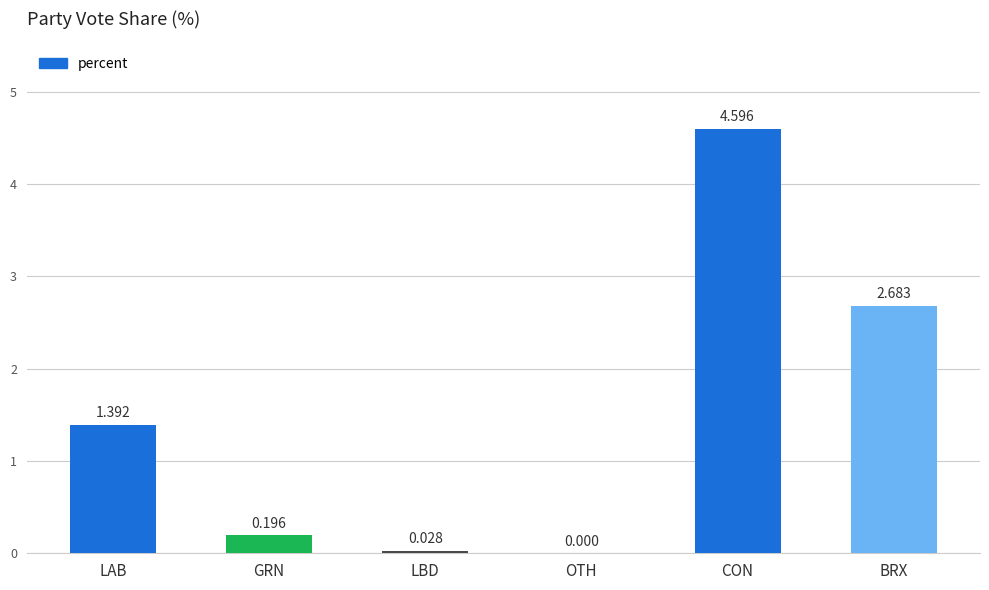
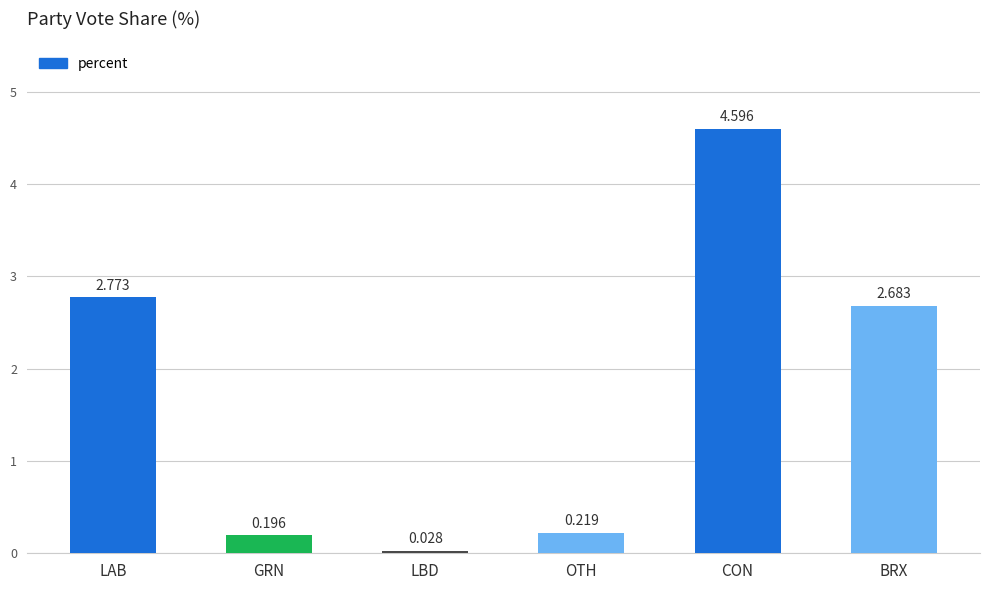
  {
-   "LAB": 1.392,
+   "LAB": 2.773,
    "GRN": 0.196,
    "LBD": 0.028,
-   "OTH": 0.000,
+   "OTH": 0.219,
    "CON": 4.596,
    "BRX": 2.683
  }
